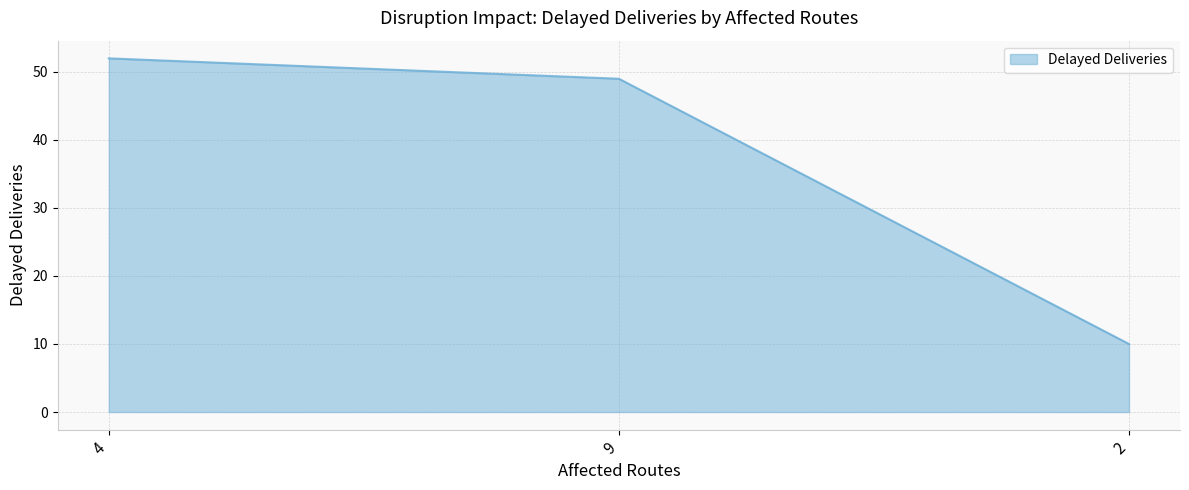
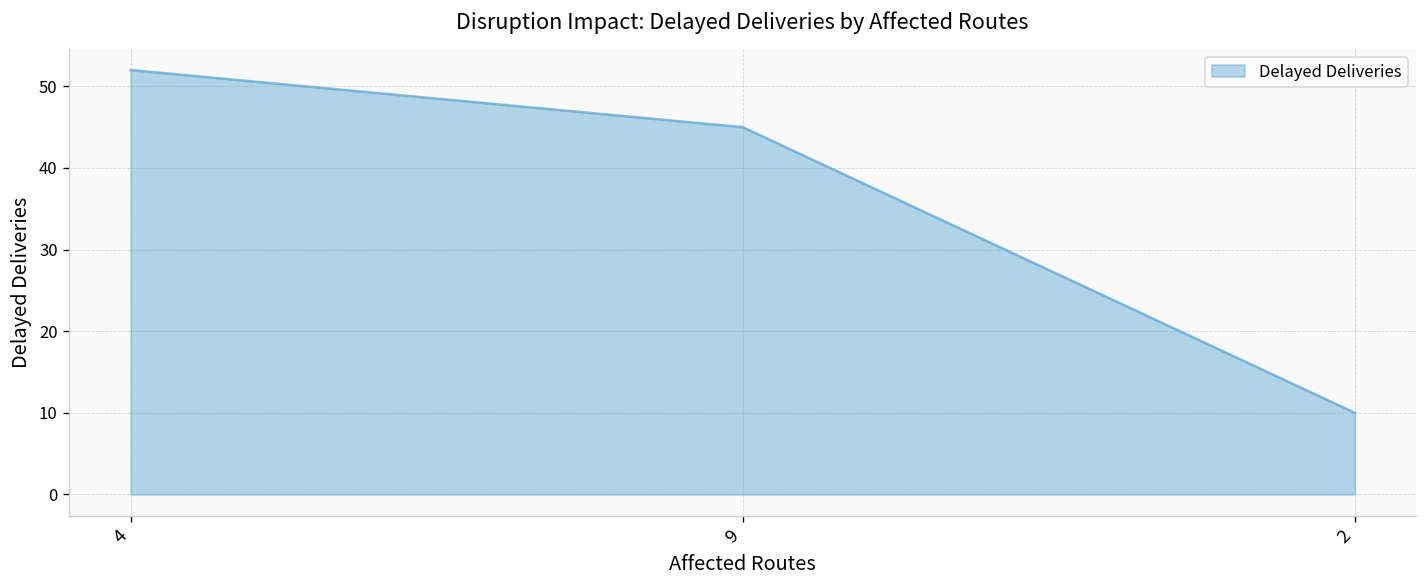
  {
    "4": 52,
-   "9": 49,
+   "9": 45,
    "2": 10
  }
